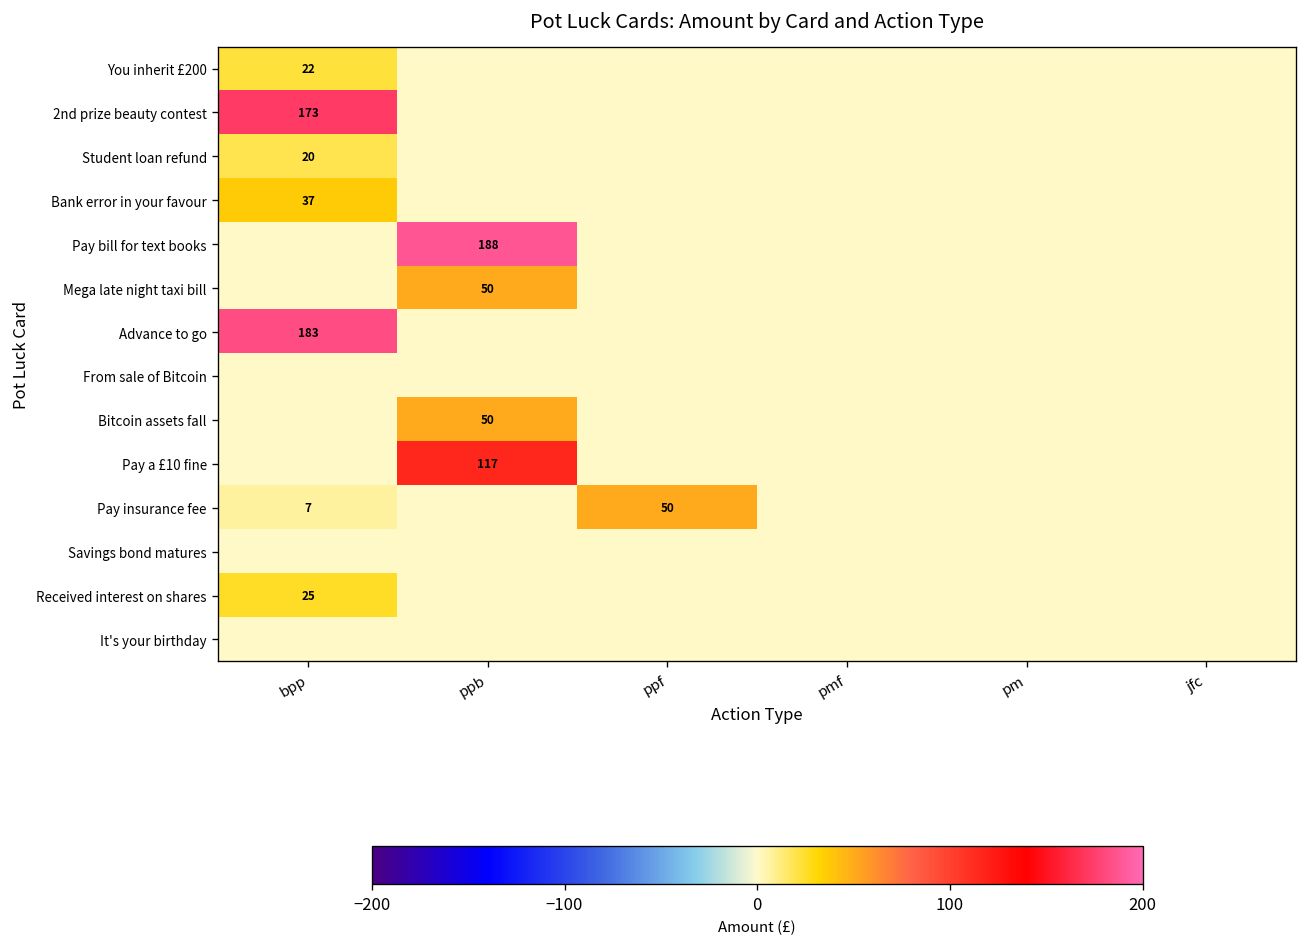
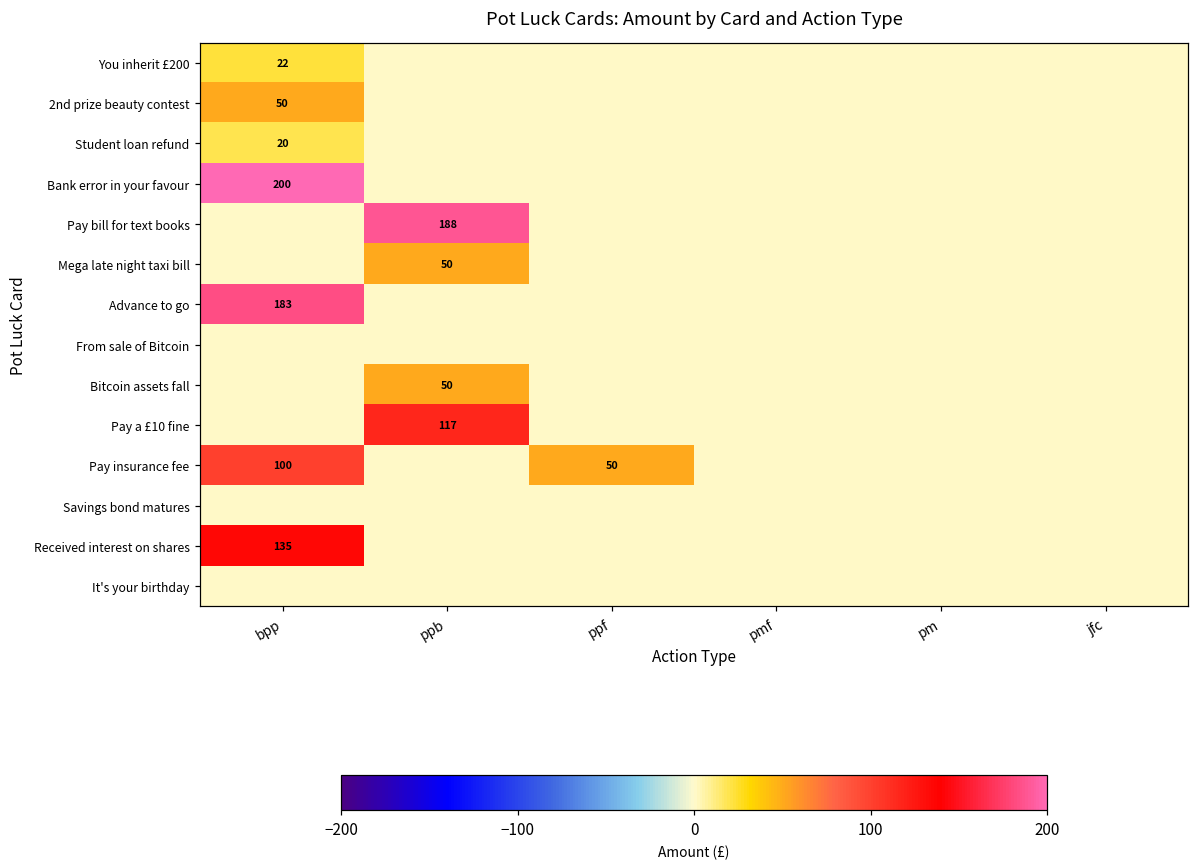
  {
    "You inherit £200": {
      "bpp": 22
    },
    "2nd prize beauty contest": {
-     "bpp": 173
+     "bpp": 50
    },
    "Student loan refund": {
      "bpp": 20
    },
    "Bank error in your favour": {
-     "bpp": 37
+     "bpp": 200
    },
    "Pay bill for text books": {
      "ppb": 188
    },
    "Mega late night taxi bill": {
      "ppb": 50
    },
    "Advance to go": {
      "bpp": 183
    },
    "Bitcoin assets fall": {
      "ppb": 50
    },
    "Pay a £10 fine": {
      "ppb": 117
    },
    "Pay insurance fee": {
-     "bpp": 7,
+     "bpp": 100,
      "ppf": 50
    },
    "Received interest on shares": {
-     "bpp": 25
+     "bpp": 135
    }
  }
